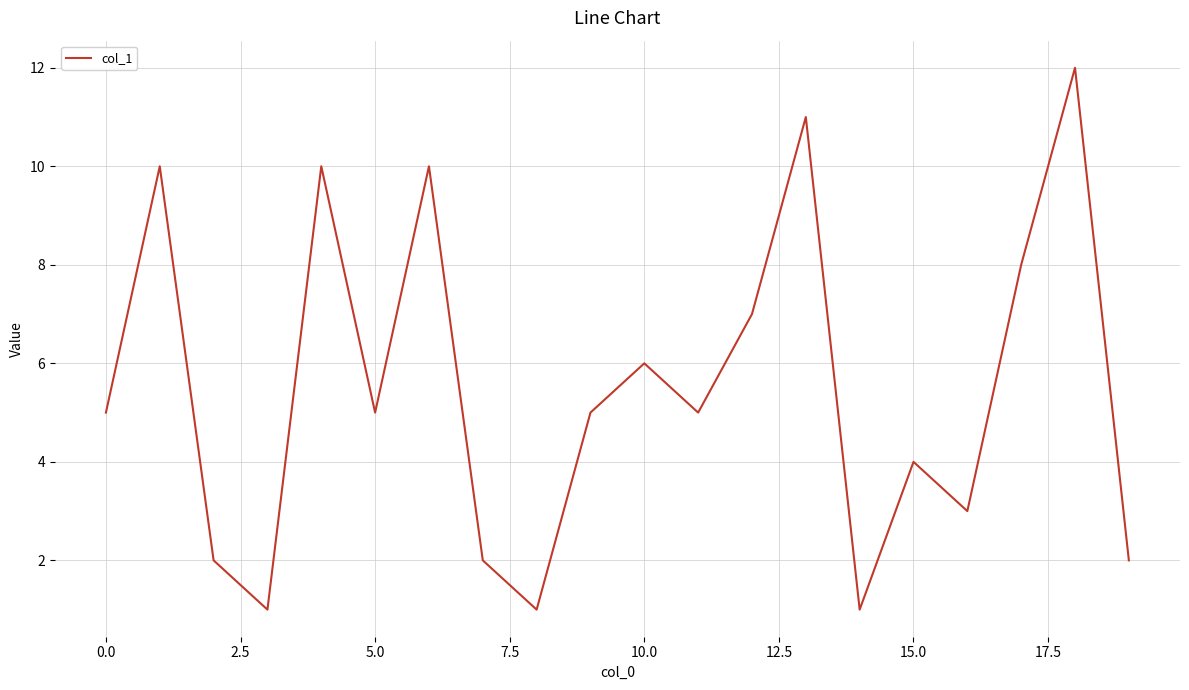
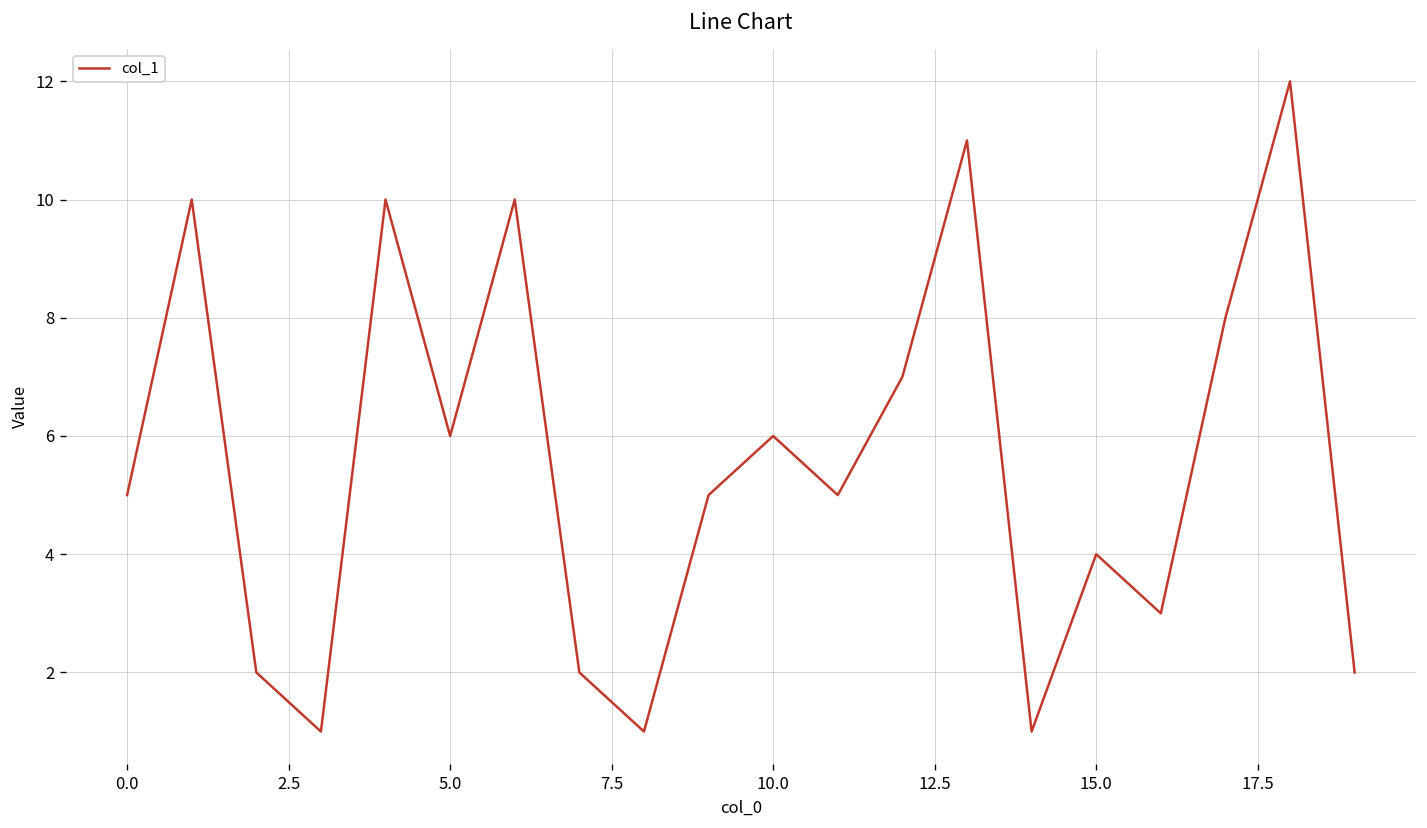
  {
    "0.0": 5,
-   "5.0": 5,
+   "5.0": 6,
    "10.0": 6,
    "15.0": 4
  }
